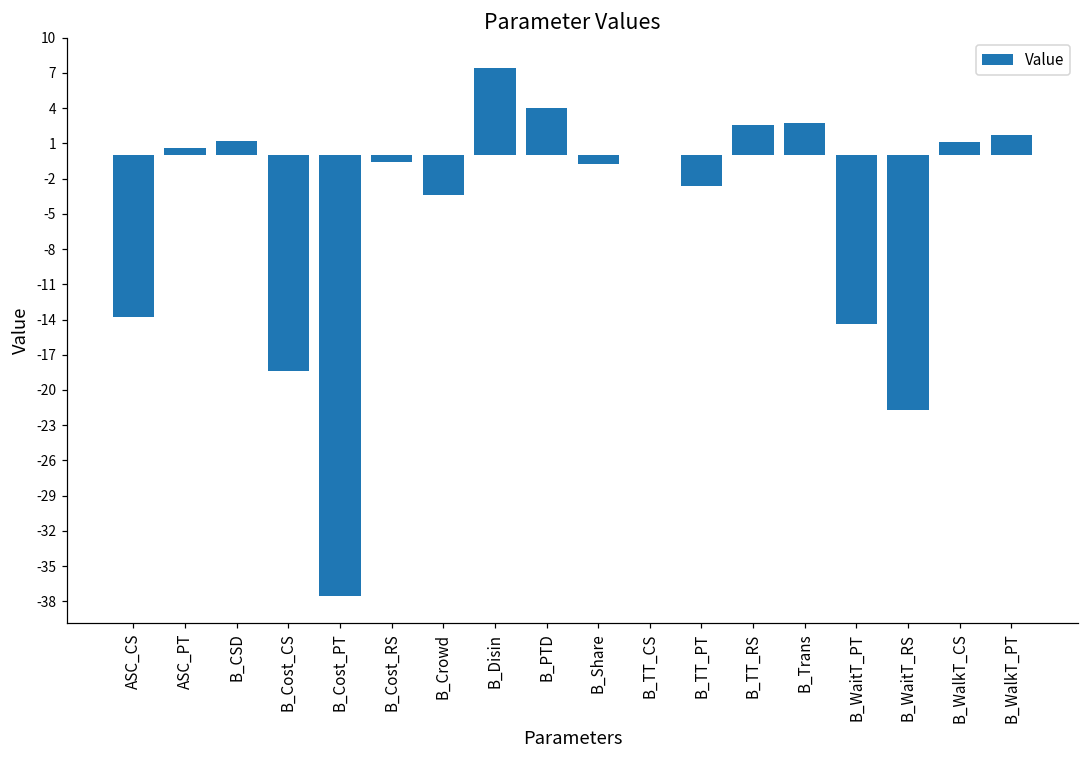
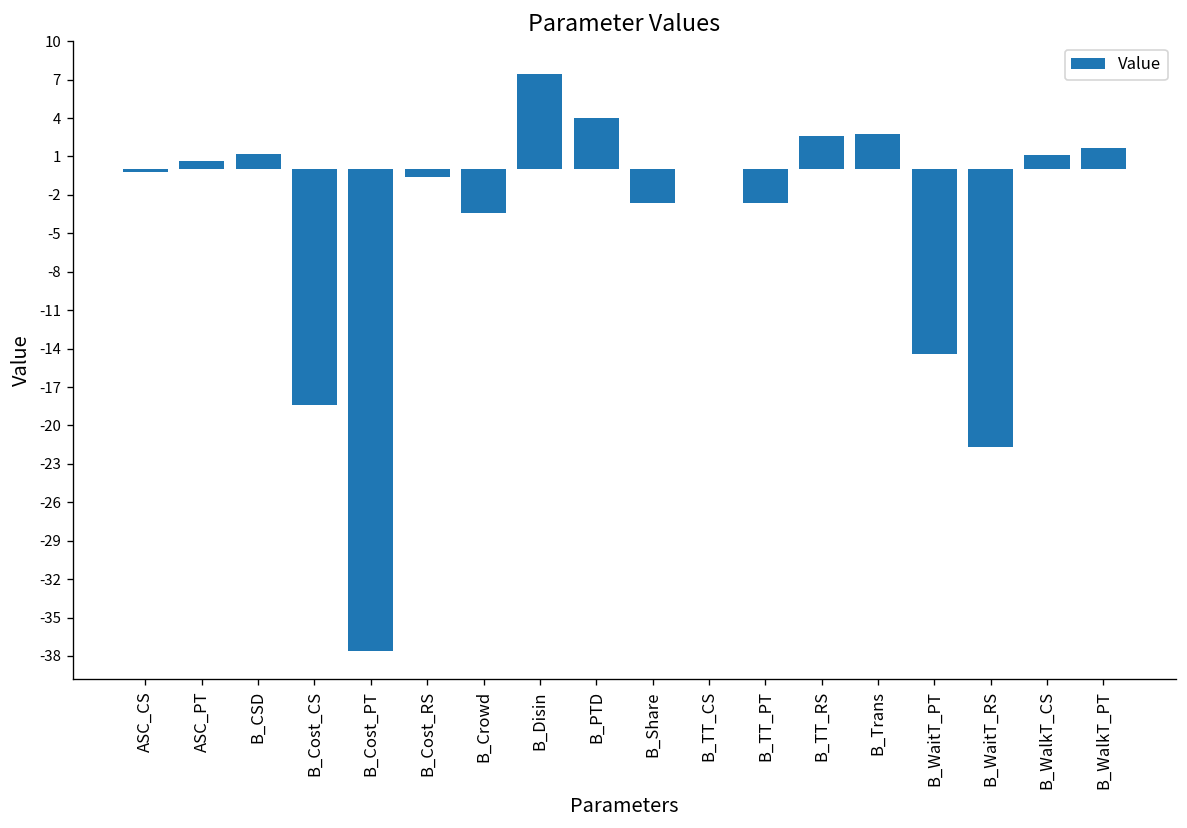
  {
-   "ASC_CS": -13.8,
+   "ASC_CS": -0.2,
    "ASC_PT": 0.6,
    "B_CSD": 1.2,
    "B_Cost_CS": -18.4,
    "B_Cost_PT": -37.6,
    "B_Cost_RS": -0.6,
    "B_Crowd": -3.4,
    "B_Disin": 7.4,
    "B_PTD": 4.0,
-   "B_Share": -0.8,
+   "B_Share": -2.6,
    "B_TT_PT": -2.6,
    "B_TT_RS": 2.6,
    "B_Trans": 2.8,
    "B_WaitT_PT": -14.4,
    "B_WaitT_RS": -21.7,
    "B_WalkT_CS": 1.2,
    "B_WalkT_PT": 1.7
  }
